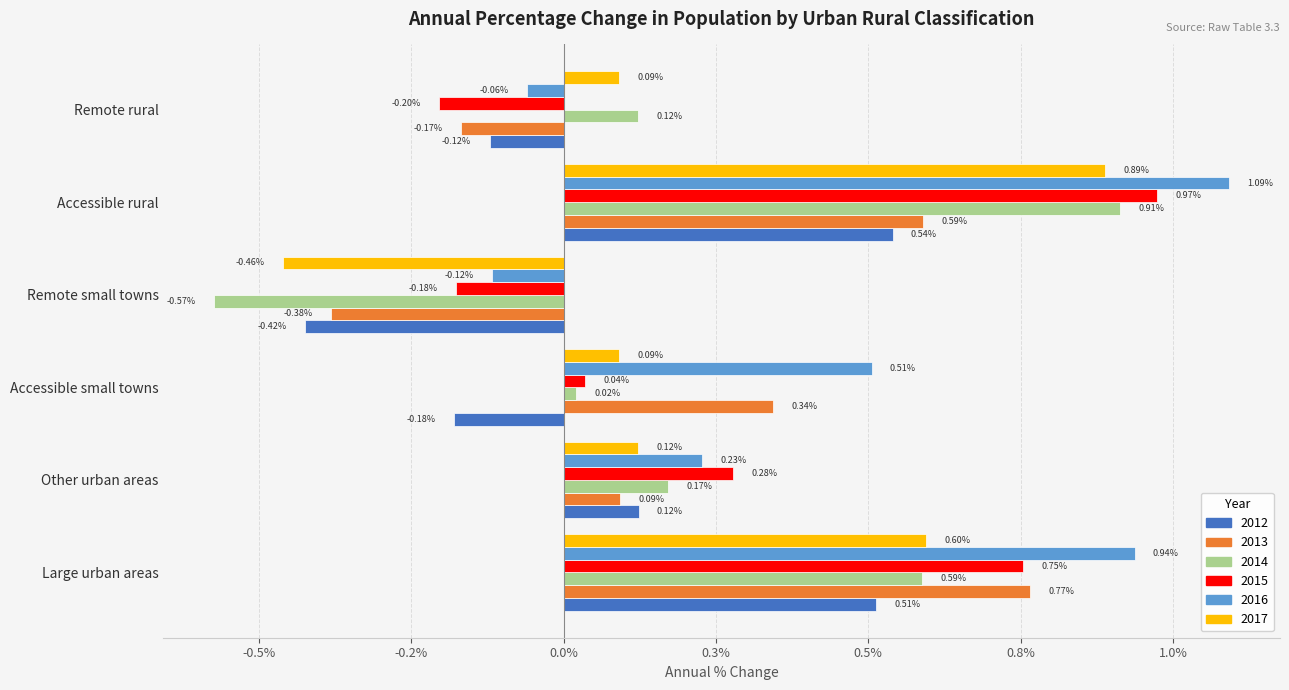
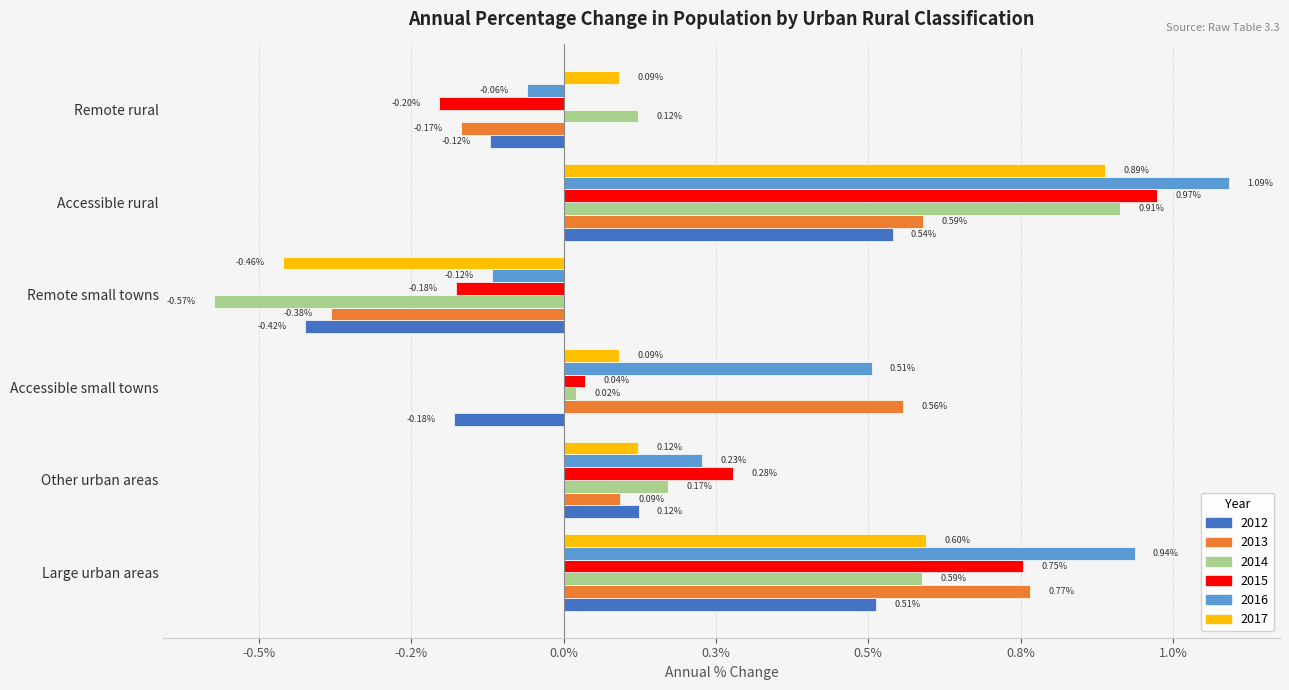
  {
    "2013": {
      "Remote rural": "-0.17%",
      "Accessible rural": "0.59%",
      "Remote small towns": "-0.38%",
-     "Accessible small towns": "0.34%",
+     "Accessible small towns": "0.56%",
      "Other urban areas": "0.09%",
      "Large urban areas": "0.77%"
    },
    "2014": {
      "Remote rural": "0.12%",
      "Accessible rural": "0.91%",
      "Remote small towns": "-0.57%",
      "Accessible small towns": "0.02%",
      "Other urban areas": "0.17%",
      "Large urban areas": "0.59%"
    },
    "2015": {
      "Remote rural": "-0.20%",
      "Accessible rural": "0.97%",
      "Remote small towns": "-0.18%",
      "Accessible small towns": "0.04%",
      "Other urban areas": "0.28%",
      "Large urban areas": "0.75%"
    },
    "2017": {
      "Remote rural": "0.09%",
      "Accessible rural": "0.89%",
      "Remote small towns": "-0.46%",
      "Accessible small towns": "0.09%",
      "Other urban areas": "0.12%",
      "Large urban areas": "0.60%"
    }
  }
